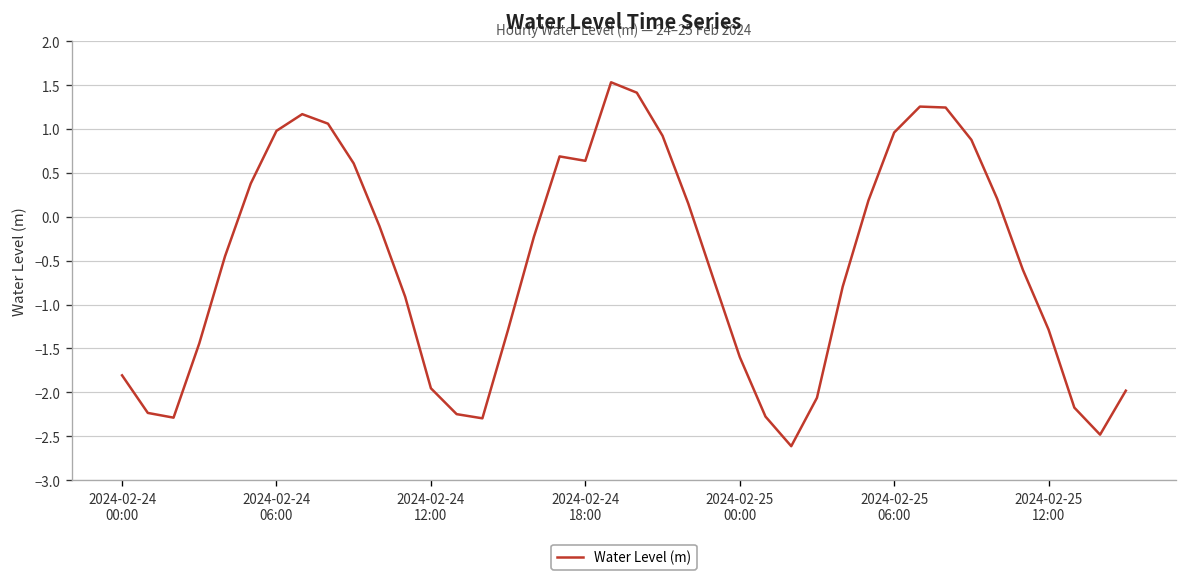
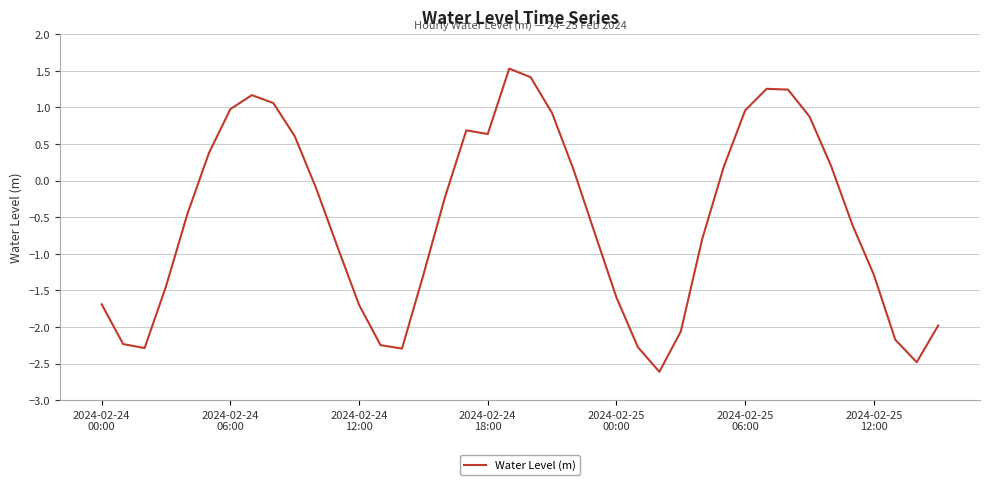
  {
-   "2024-02-24 00:00": -1.8,
+   "2024-02-24 00:00": -1.7,
    "2024-02-24 06:00": 1.0,
-   "2024-02-24 12:00": -2.0,
+   "2024-02-24 12:00": -1.7,
    "2024-02-24 18:00": 0.6,
    "2024-02-25 00:00": -1.6,
    "2024-02-25 06:00": 1.0,
    "2024-02-25 12:00": -1.3
  }
